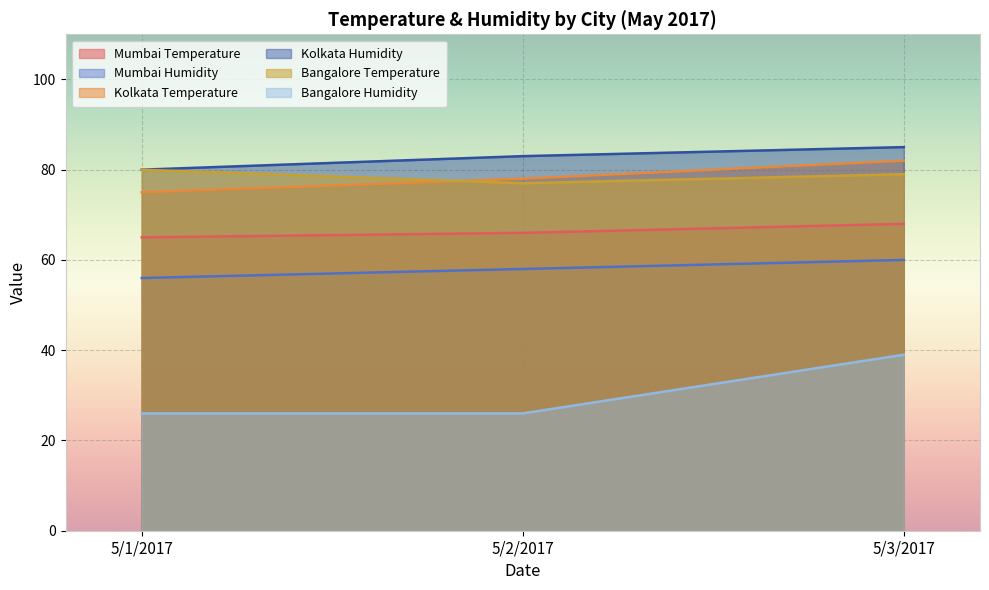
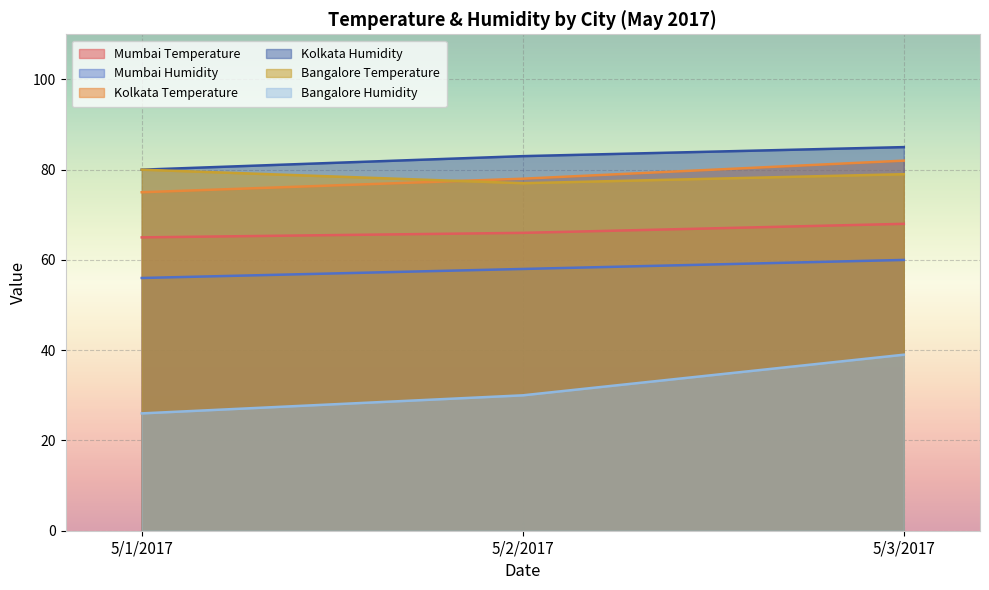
  {
    "Bangalore Humidity": {
      "5/1/2017": 26,
-     "5/2/2017": 26,
+     "5/2/2017": 30,
      "5/3/2017": 39
    }
  }
